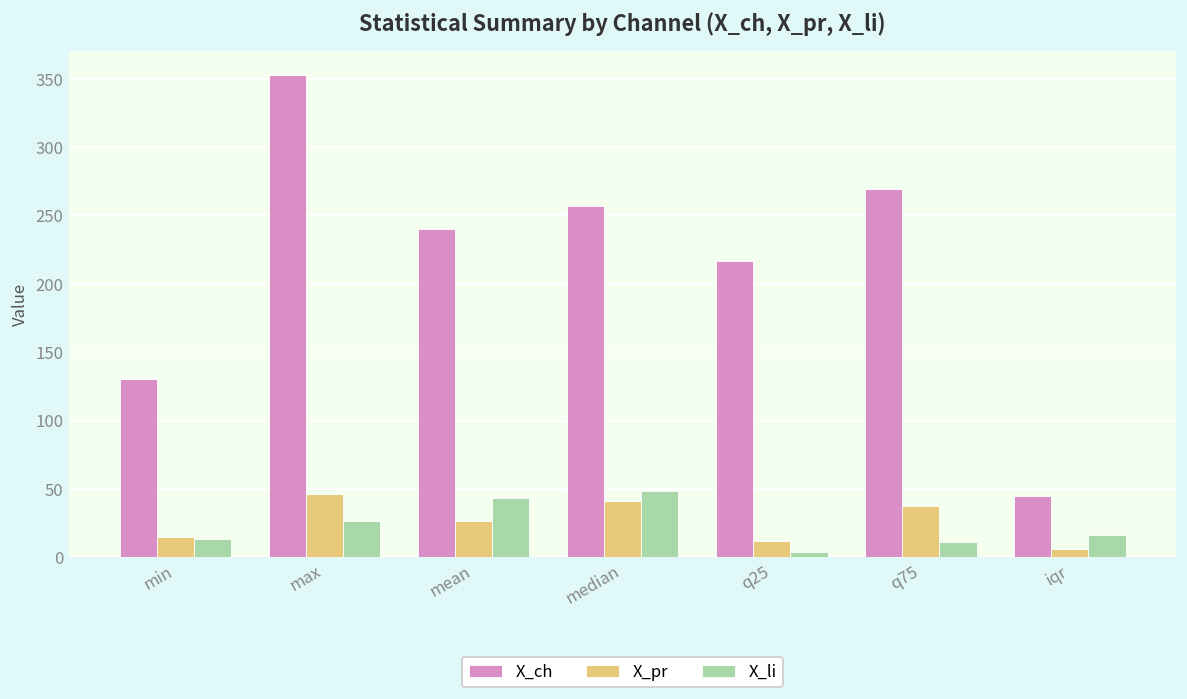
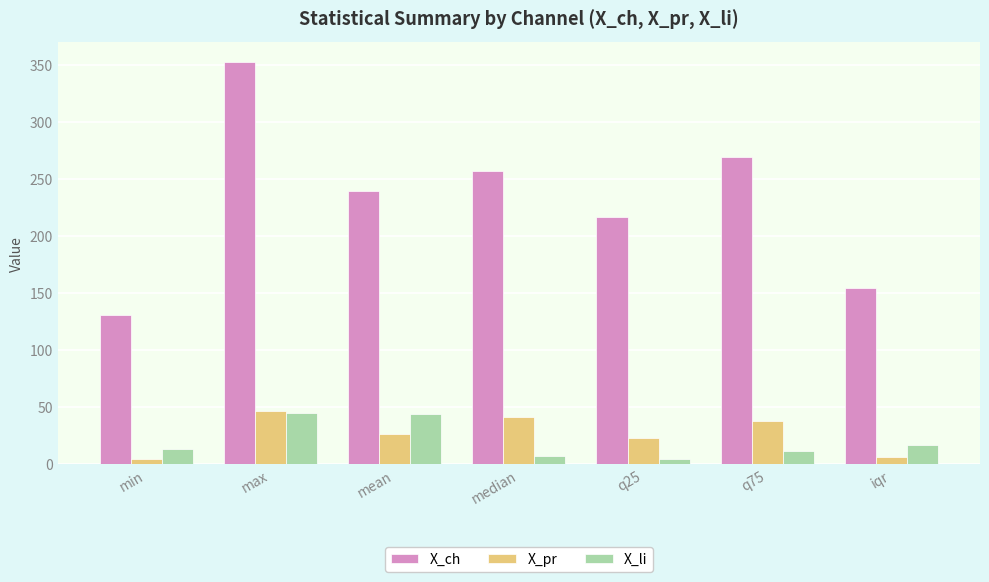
  {
    "X_ch": {
      "min": 130,
      "max": 353,
      "mean": 240,
      "median": 257,
      "q25": 217,
      "q75": 269,
-     "iqr": 45
+     "iqr": 154
    },
    "X_pr": {
-     "min": 15,
+     "min": 4,
      "max": 46,
      "mean": 26,
      "median": 41,
-     "q25": 12,
+     "q25": 22,
      "q75": 37,
      "iqr": 6
    },
    "X_li": {
      "min": 13,
-     "max": 26,
+     "max": 45,
      "mean": 44,
-     "median": 48,
+     "median": 7,
      "q25": 4,
      "q75": 11,
      "iqr": 17
    }
  }
